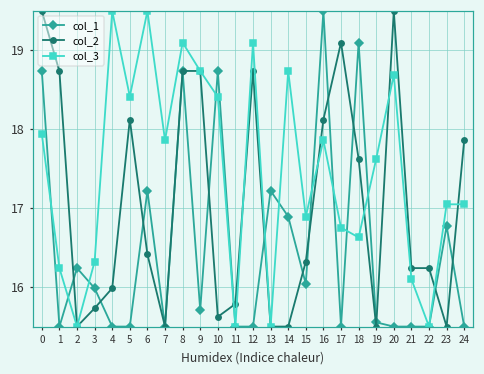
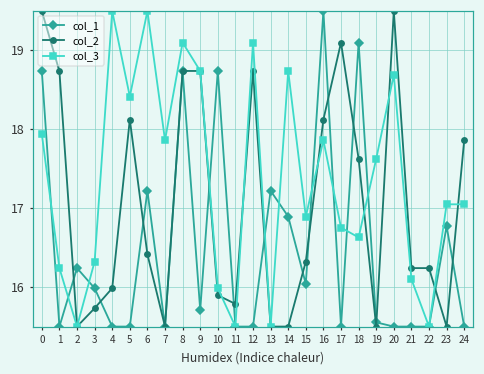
  {
    "col_1": {
      "0": 18.7,
      "1": 15.5,
      "2": 16.2,
      "3": 16.0,
      "4": 15.5,
      "5": 15.5,
      "6": 17.2,
      "9": 15.7,
      "10": 18.7,
      "12": 15.5,
      "13": 17.2,
      "14": 16.9,
      "15": 16.0,
      "16": 19.5,
      "17": 15.5,
      "18": 19.1,
      "19": 15.6,
      "20": 15.5,
      "21": 15.5,
      "23": 16.8,
      "24": 15.5
    },
    "col_2": {
      "0": 19.5,
      "1": 18.7,
      "3": 15.7,
      "4": 16.0,
      "5": 18.1,
      "6": 16.4,
-     "10": 15.6,
+     "10": 15.9,
      "11": 15.8,
      "12": 18.7,
      "14": 15.5,
      "15": 16.3,
      "16": 18.1,
      "17": 19.1,
      "18": 17.6,
      "19": 15.5,
      "20": 19.5,
      "21": 16.2,
      "22": 16.2,
      "23": 15.5,
      "24": 17.9
    },
    "col_3": {
      "0": 17.9,
      "1": 16.2,
      "3": 16.3,
      "4": 19.5,
      "5": 18.4,
      "6": 19.5,
      "7": 17.9,
      "8": 19.1,
-     "10": 18.4,
+     "10": 16.0,
      "12": 19.1,
      "14": 18.7,
      "15": 16.9,
      "16": 17.9,
      "17": 16.8,
      "18": 16.6,
      "19": 17.6,
      "20": 18.7,
      "21": 16.1,
      "23": 17.0,
      "24": 17.0
    }
  }
